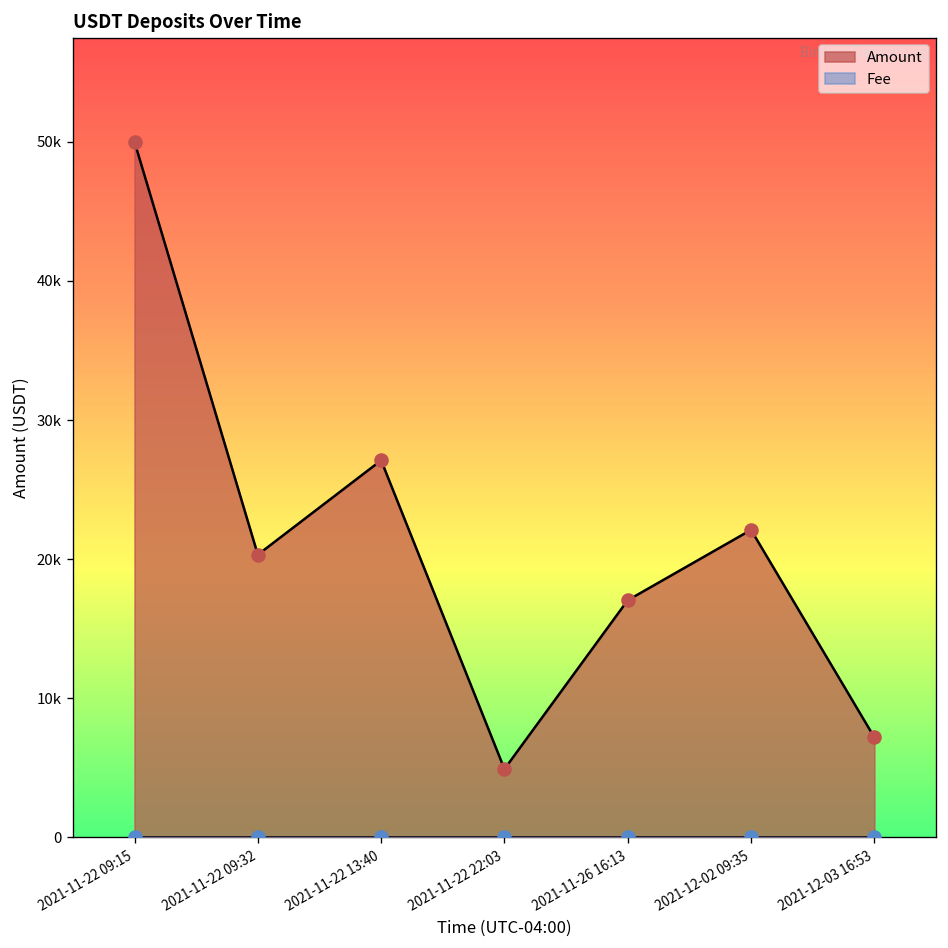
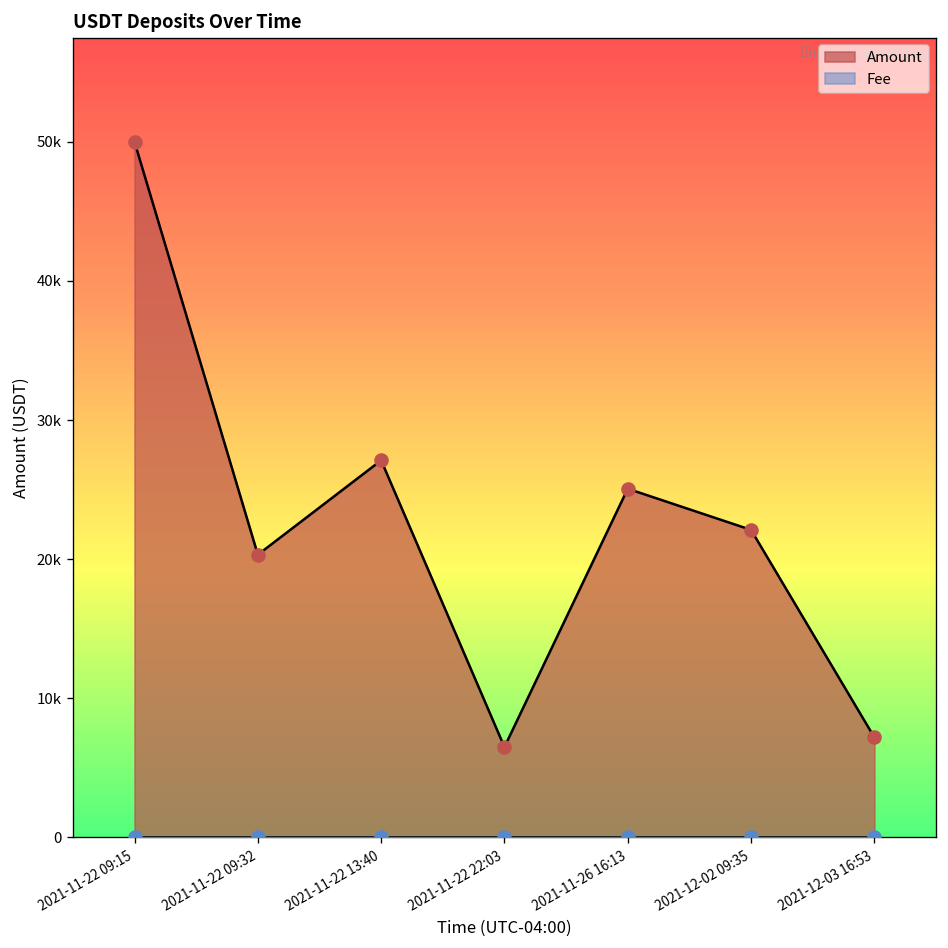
  {
    "Amount": {
      "2021-11-22 09:15": 50000,
      "2021-11-22 09:32": 20300,
      "2021-11-22 13:40": 27100,
-     "2021-11-22 22:03": 4900,
-     "2021-11-26 16:13": 17000,
+     "2021-11-22 22:03": 6500,
+     "2021-11-26 16:13": 25100,
      "2021-12-02 09:35": 22100,
      "2021-12-03 16:53": 7200
    },
    "Fee": {
      "2021-11-22 09:15": 0,
      "2021-11-22 09:32": 0,
      "2021-11-22 13:40": 0,
      "2021-11-22 22:03": 0,
      "2021-11-26 16:13": 0,
      "2021-12-02 09:35": 0,
      "2021-12-03 16:53": 0
    }
  }
